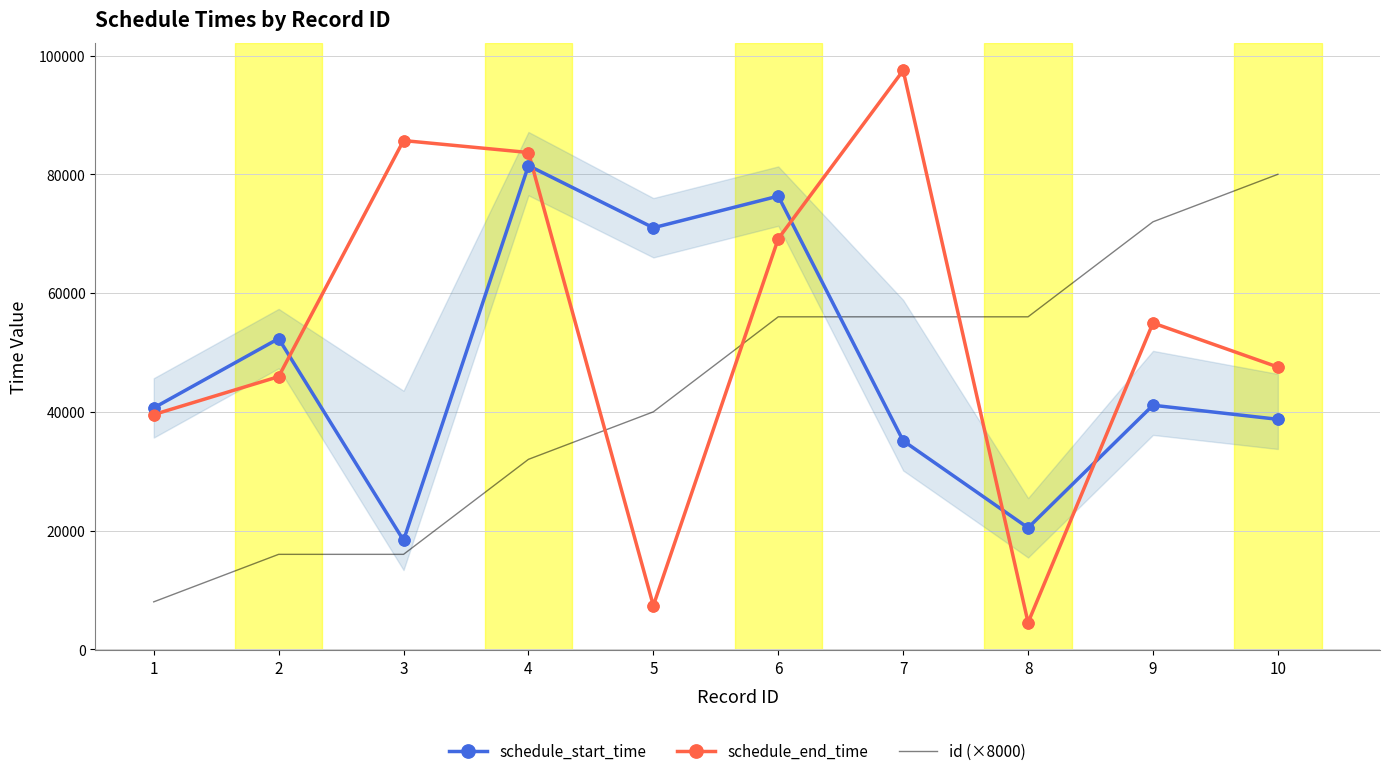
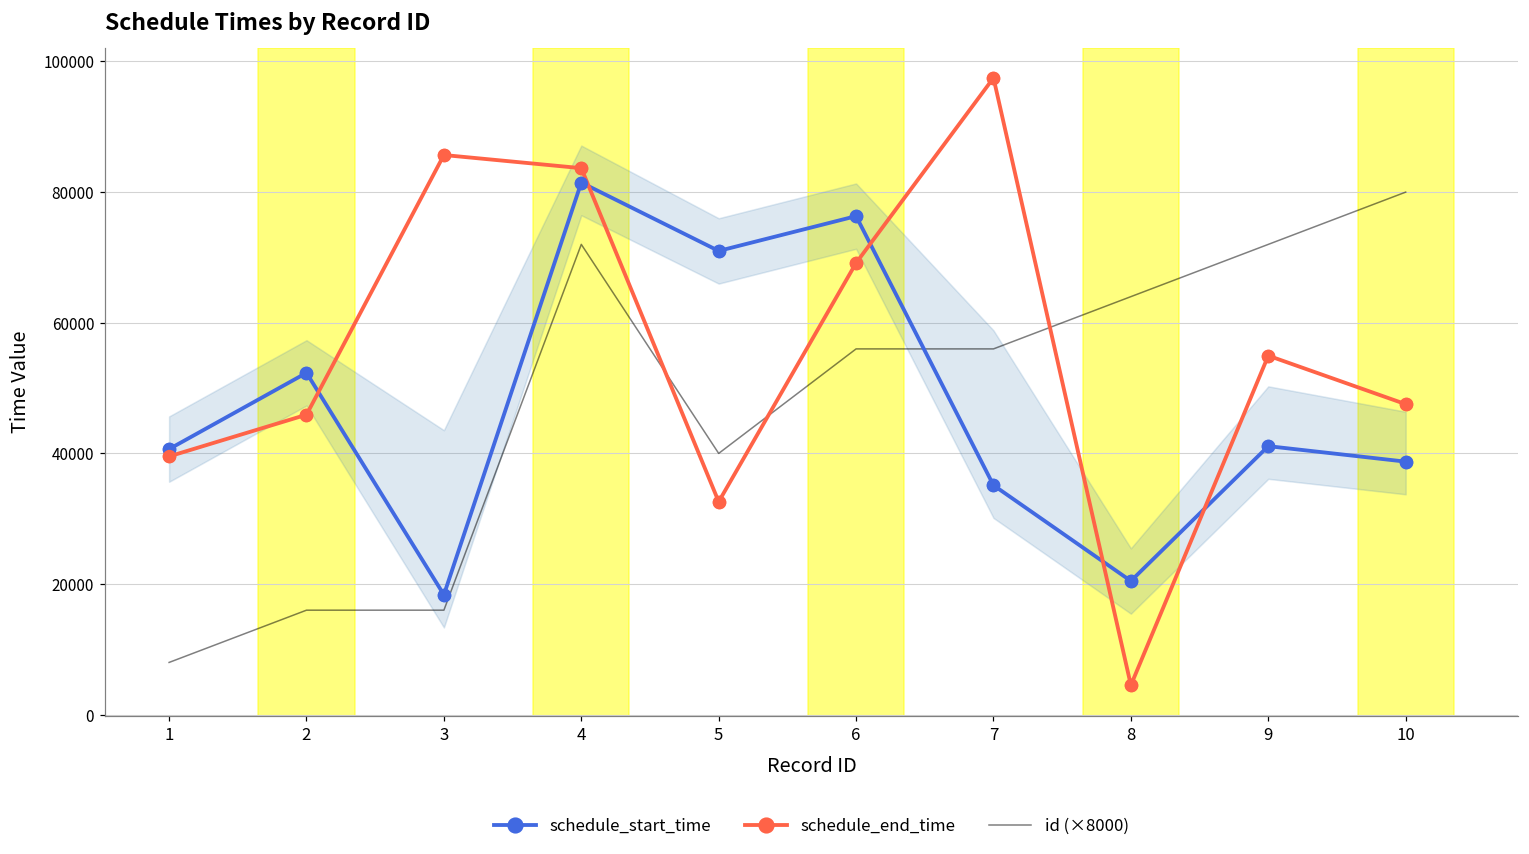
  {
    "schedule_end_time": {
      "1": 40000,
      "2": 46000,
      "3": 86000,
      "4": 84000,
-     "5": 7000,
+     "5": 33000,
      "6": 69000,
      "7": 97000,
      "8": 5000,
      "9": 55000,
      "10": 48000
    },
    "id (×8000)": {
      "1": 8000,
      "2": 16000,
      "3": 16000,
-     "4": 32000,
+     "4": 72000,
      "5": 40000,
      "6": 56000,
      "7": 56000,
-     "8": 56000,
+     "8": 64000,
      "9": 72000,
      "10": 80000
    }
  }
